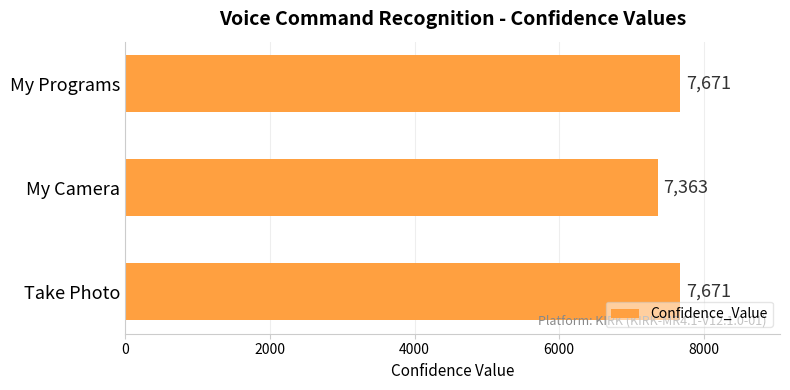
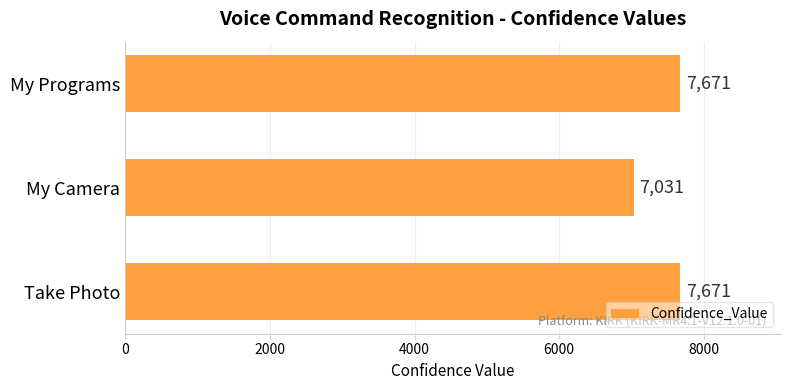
  {
    "My Programs": "7,671",
-   "My Camera": "7,363",
+   "My Camera": "7,031",
    "Take Photo": "7,671"
  }
